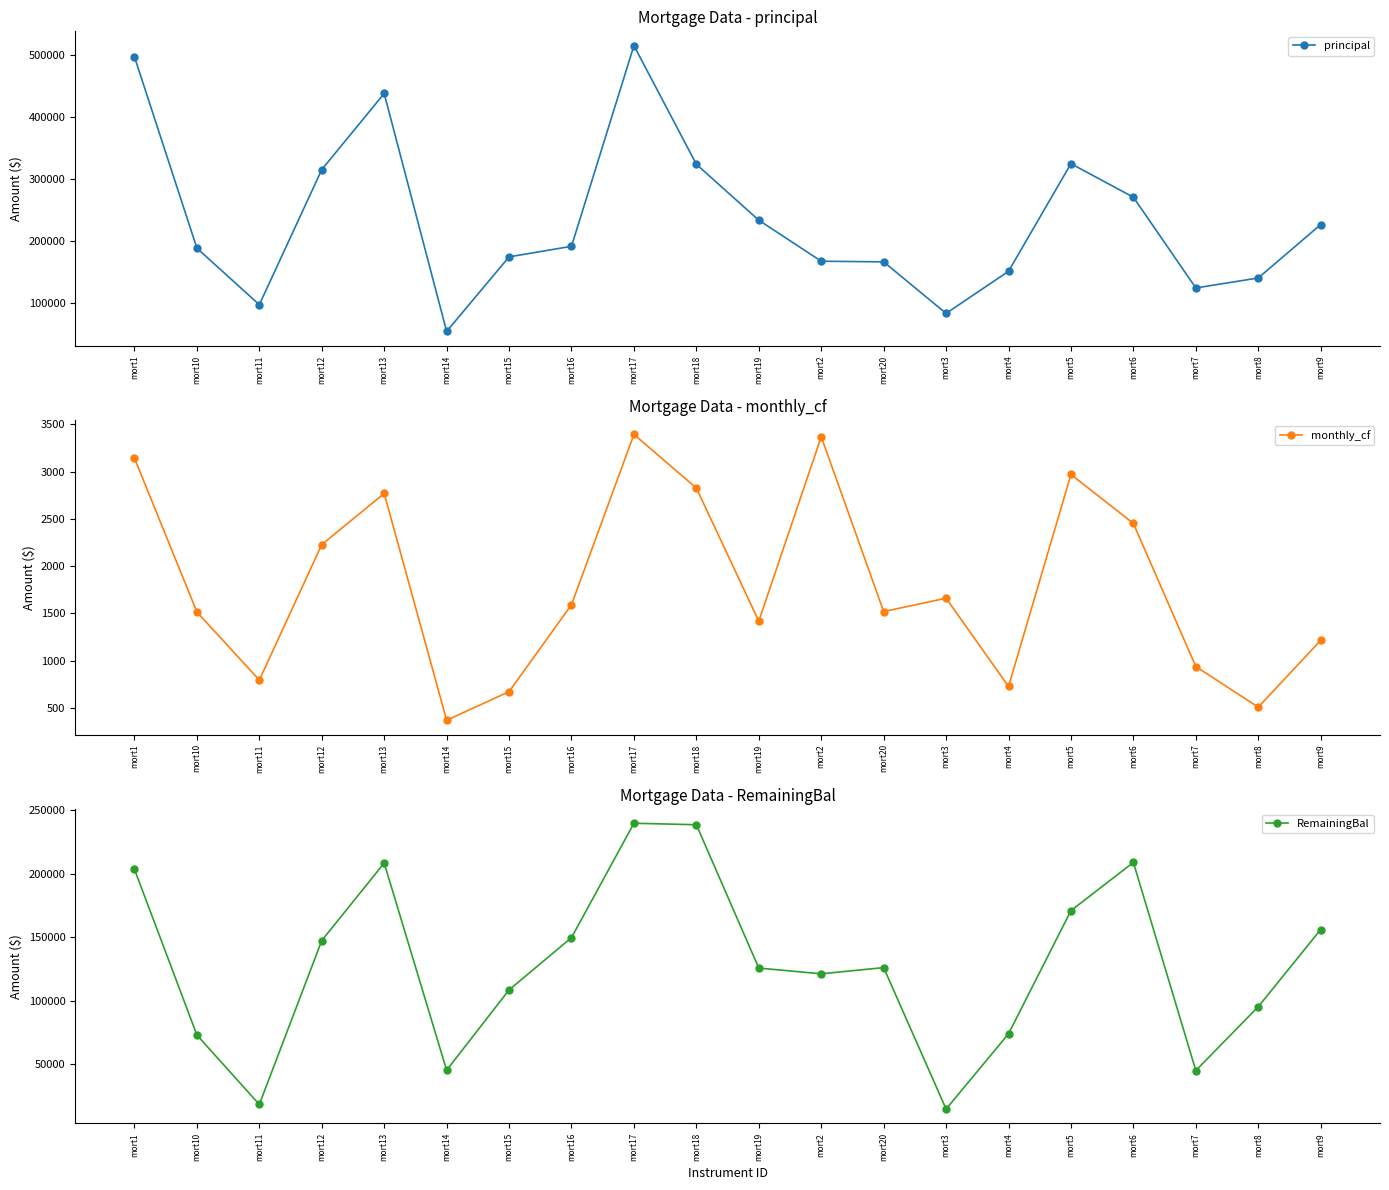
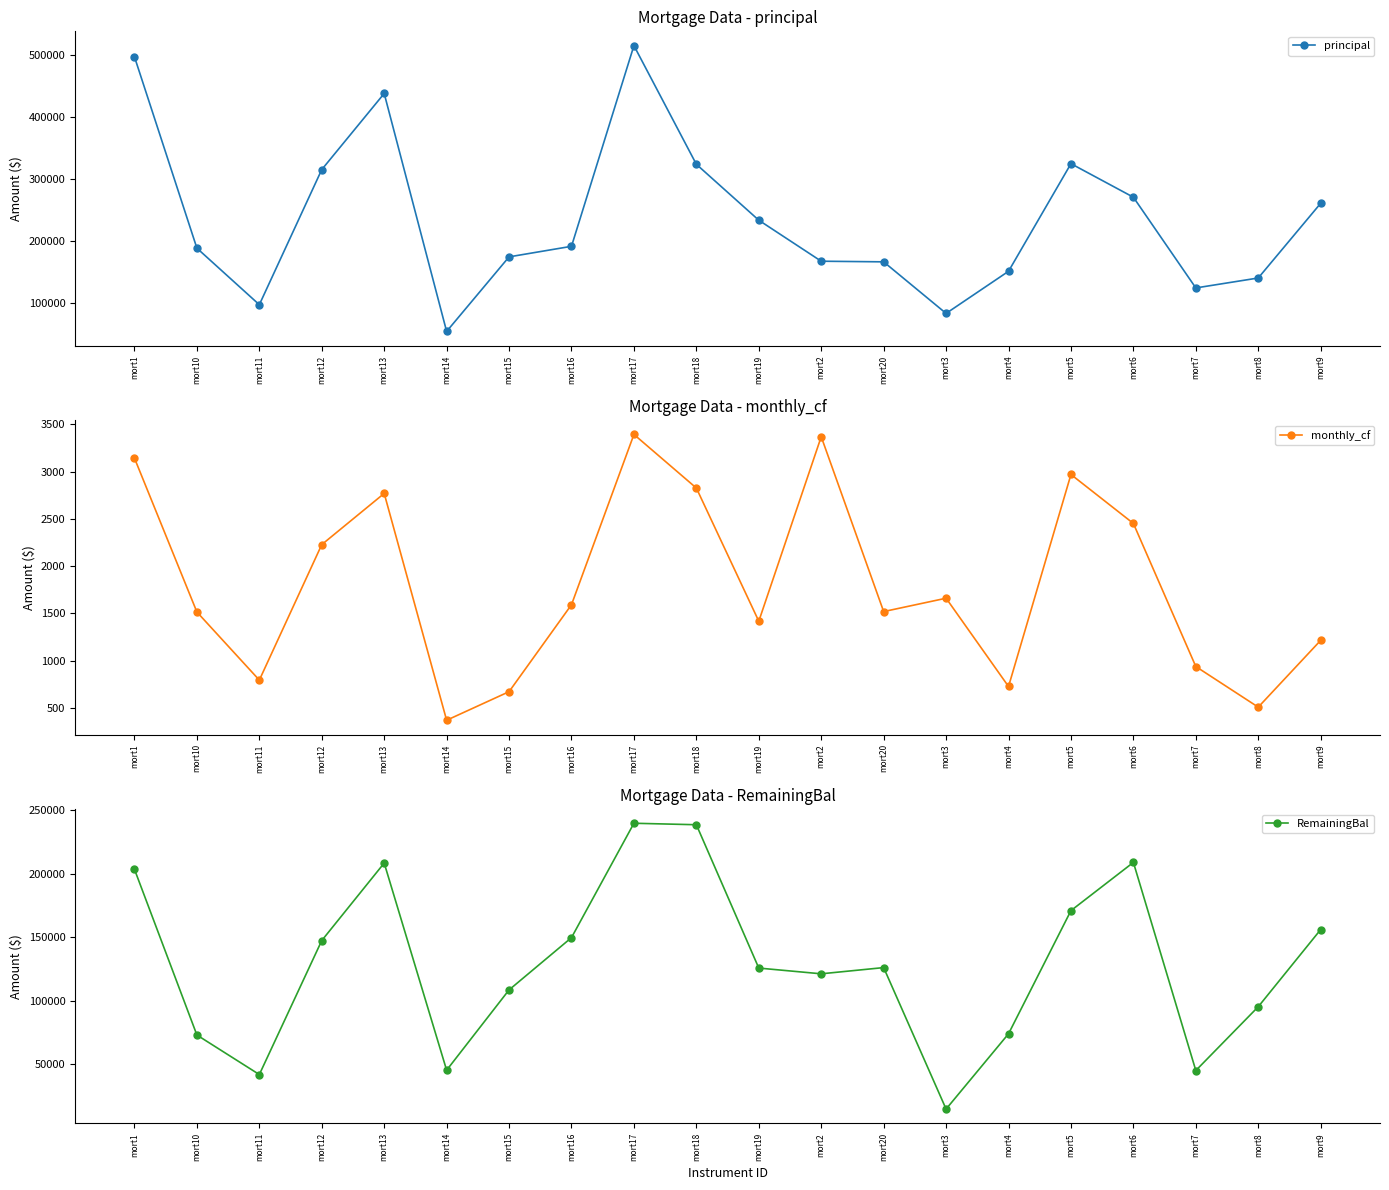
  {
    "Mortgage Data - principal": {
      "mort1": 500000,
      "mort10": 190000,
      "mort11": 100000,
      "mort12": 320000,
      "mort13": 440000,
      "mort14": 60000,
      "mort15": 180000,
      "mort16": 190000,
      "mort17": 520000,
      "mort18": 320000,
      "mort19": 230000,
      "mort2": 170000,
      "mort20": 170000,
      "mort3": 80000,
      "mort4": 150000,
      "mort5": 330000,
      "mort6": 270000,
      "mort7": 130000,
      "mort8": 140000,
-     "mort9": 230000
+     "mort9": 260000
    },
    "Mortgage Data - monthly_cf": {
      "mort1": 3100,
      "mort10": 1500,
      "mort11": 800,
      "mort12": 2200,
      "mort13": 2800,
      "mort14": 400,
      "mort15": 700,
      "mort16": 1600,
      "mort17": 3400,
      "mort18": 2800,
      "mort19": 1400,
      "mort2": 3400,
      "mort20": 1500,
      "mort3": 1700,
      "mort4": 700,
      "mort5": 3000,
      "mort6": 2500,
      "mort7": 900,
      "mort8": 500,
      "mort9": 1200
    },
    "Mortgage Data - RemainingBal": {
      "mort1": 204000,
      "mort10": 73000,
-     "mort11": 18000,
+     "mort11": 42000,
      "mort12": 147000,
      "mort13": 208000,
      "mort14": 45000,
      "mort15": 108000,
      "mort16": 150000,
      "mort17": 240000,
      "mort18": 239000,
      "mort19": 126000,
      "mort2": 121000,
      "mort20": 126000,
      "mort3": 14000,
      "mort4": 74000,
      "mort5": 171000,
      "mort6": 209000,
      "mort7": 45000,
      "mort8": 95000,
      "mort9": 156000
    }
  }
